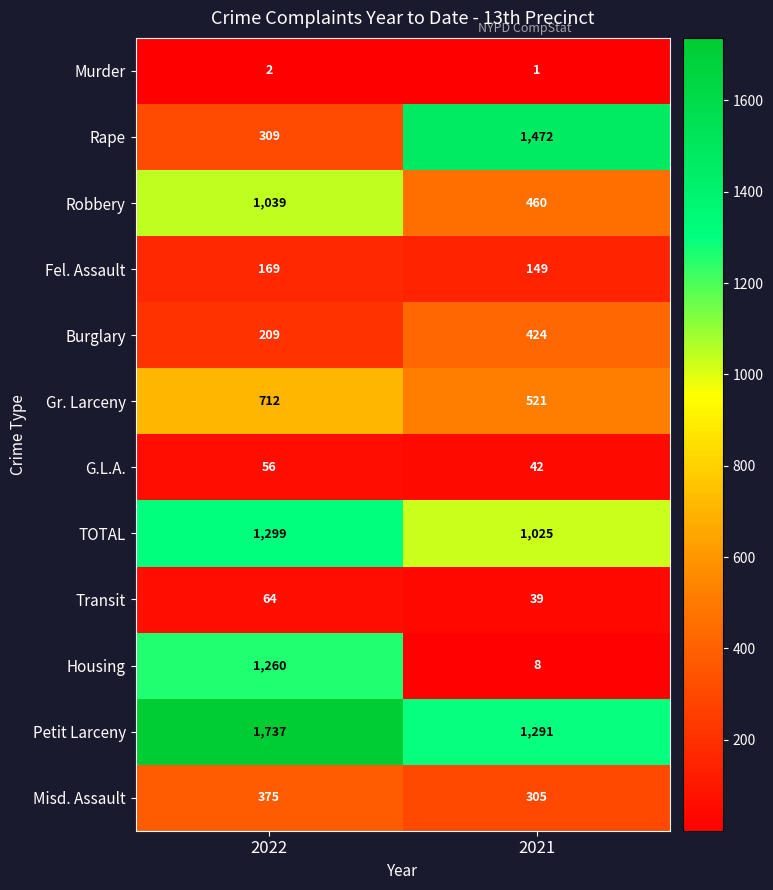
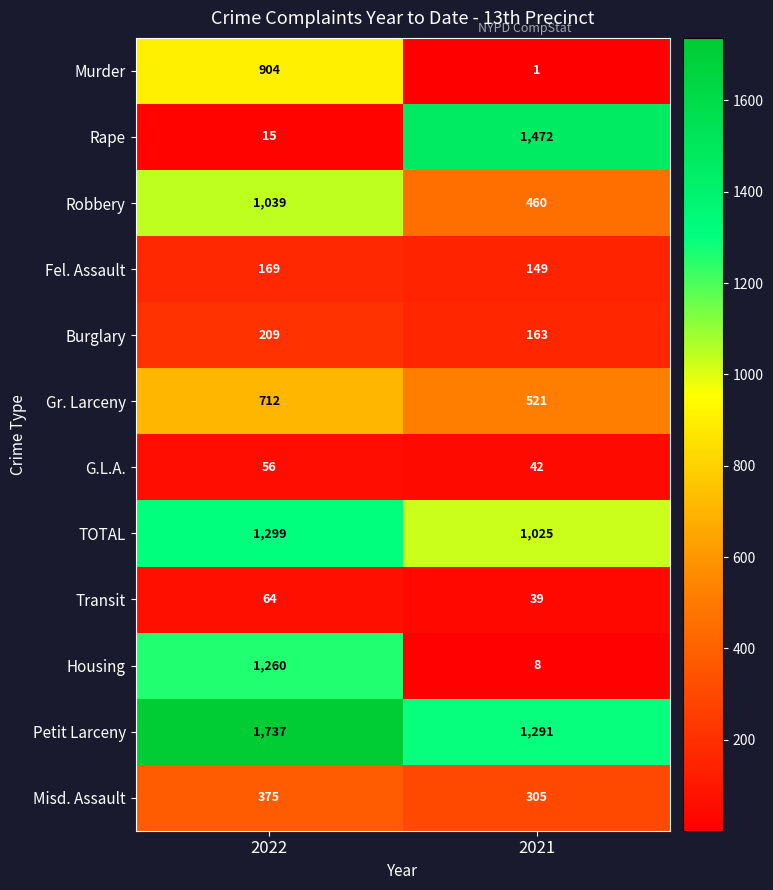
  {
    "Murder": {
-     "2022": "2",
+     "2022": "904",
      "2021": "1"
    },
    "Rape": {
-     "2022": "309",
+     "2022": "15",
      "2021": "1,472"
    },
    "Robbery": {
      "2022": "1,039",
      "2021": "460"
    },
    "Fel. Assault": {
      "2022": "169",
      "2021": "149"
    },
    "Burglary": {
      "2022": "209",
-     "2021": "424"
+     "2021": "163"
    },
    "Gr. Larceny": {
      "2022": "712",
      "2021": "521"
    },
    "G.L.A.": {
      "2022": "56",
      "2021": "42"
    },
    "TOTAL": {
      "2022": "1,299",
      "2021": "1,025"
    },
    "Transit": {
      "2022": "64",
      "2021": "39"
    },
    "Housing": {
      "2022": "1,260",
      "2021": "8"
    },
    "Petit Larceny": {
      "2022": "1,737",
      "2021": "1,291"
    },
    "Misd. Assault": {
      "2022": "375",
      "2021": "305"
    }
  }
